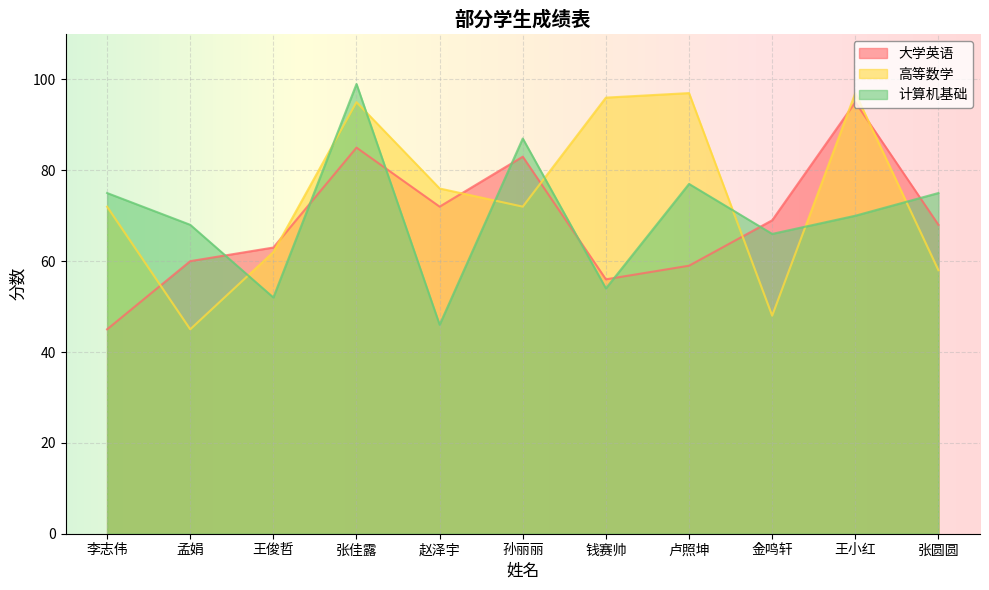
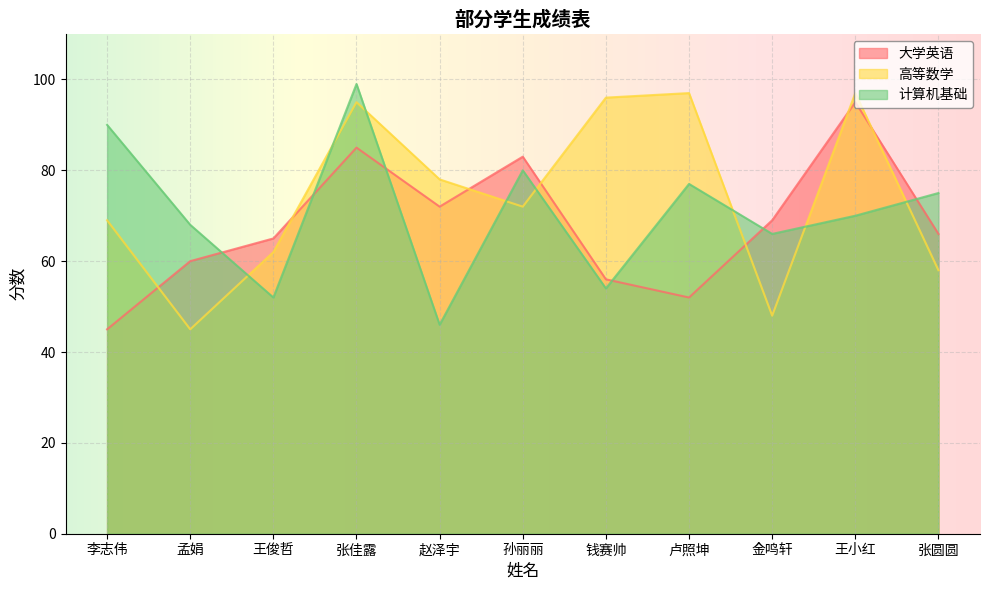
  {
    "大学英语": {
      "李志伟": 45,
      "孟娟": 60,
-     "王俊哲": 63,
+     "王俊哲": 65,
      "张佳露": 85,
      "赵泽宇": 72,
      "孙丽丽": 83,
      "钱赛帅": 56,
-     "卢照坤": 59,
+     "卢照坤": 52,
      "金鸣轩": 69,
-     "张圆圆": 68
+     "张圆圆": 66
    },
    "高等数学": {
-     "李志伟": 72,
+     "李志伟": 69,
      "孟娟": 45,
      "王俊哲": 62,
      "张佳露": 95,
-     "赵泽宇": 76,
+     "赵泽宇": 78,
      "孙丽丽": 72,
      "钱赛帅": 96,
      "卢照坤": 97,
      "金鸣轩": 48,
      "张圆圆": 58
    },
    "计算机基础": {
-     "李志伟": 75,
+     "李志伟": 90,
      "孟娟": 68,
      "王俊哲": 52,
      "张佳露": 99,
      "赵泽宇": 46,
-     "孙丽丽": 87,
+     "孙丽丽": 80,
      "钱赛帅": 54,
      "卢照坤": 77,
      "金鸣轩": 66,
      "王小红": 70,
      "张圆圆": 75
    }
  }
